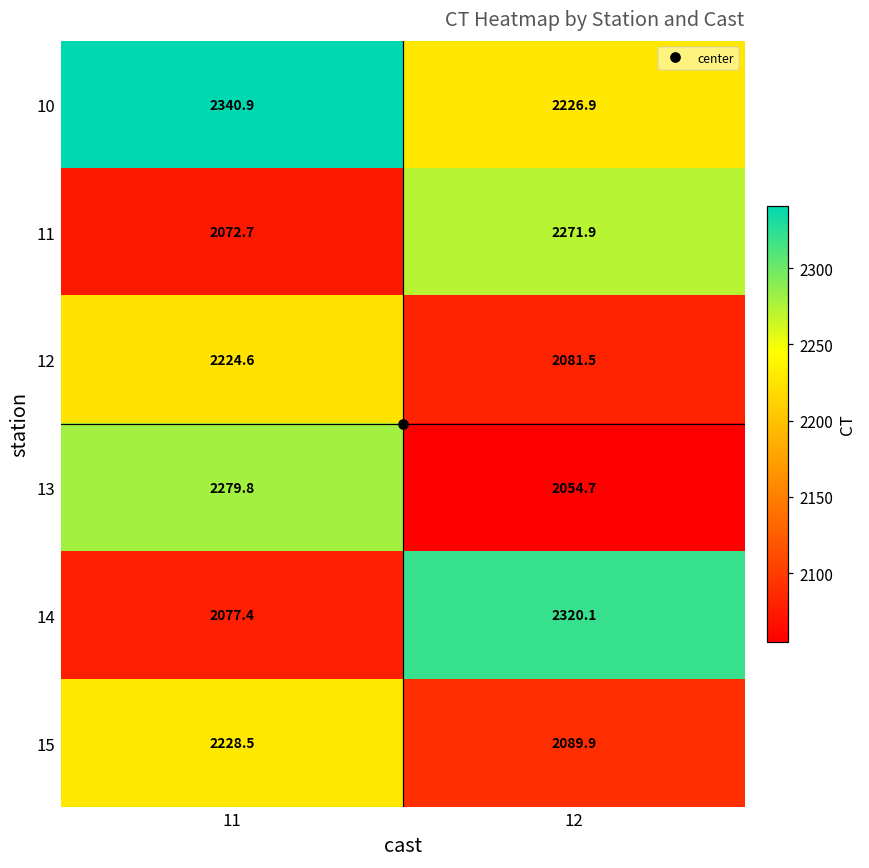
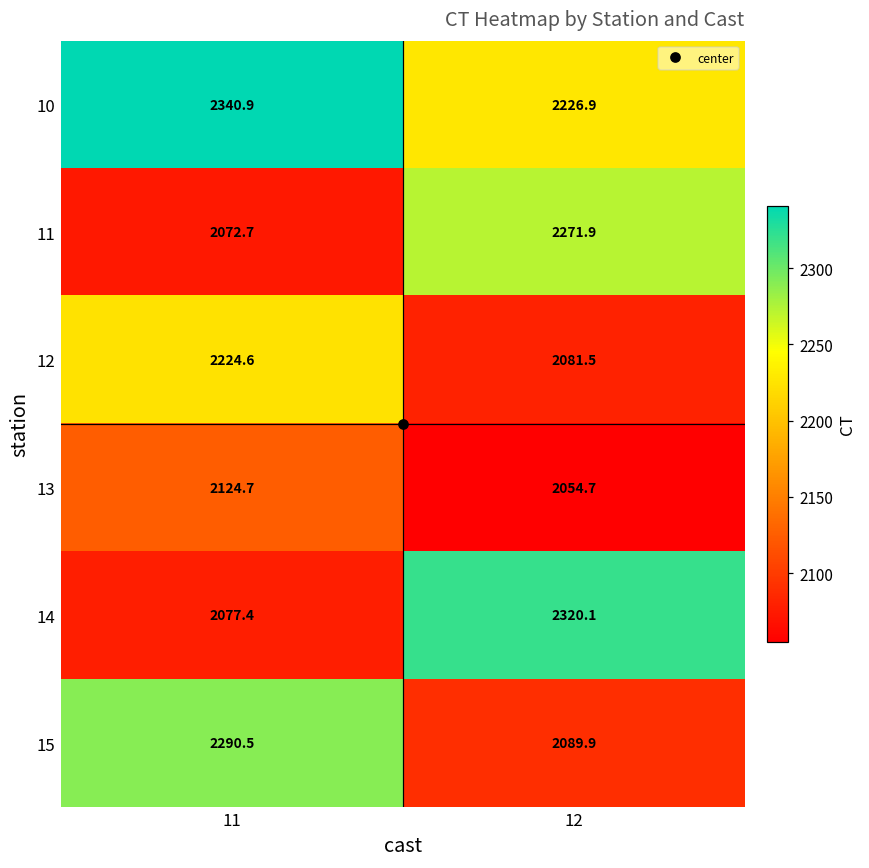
  {
    "10": {
      "11": 2340.9,
      "12": 2226.9
    },
    "11": {
      "11": 2072.7,
      "12": 2271.9
    },
    "12": {
      "11": 2224.6,
      "12": 2081.5
    },
    "13": {
-     "11": 2279.8,
+     "11": 2124.7,
      "12": 2054.7
    },
    "14": {
      "11": 2077.4,
      "12": 2320.1
    },
    "15": {
-     "11": 2228.5,
+     "11": 2290.5,
      "12": 2089.9
    }
  }
